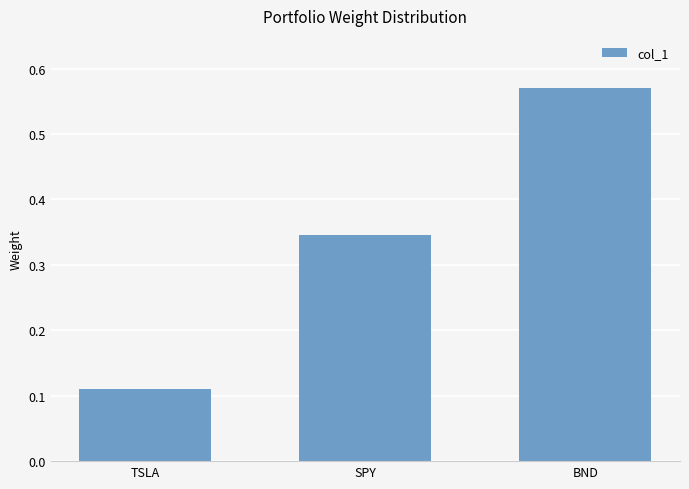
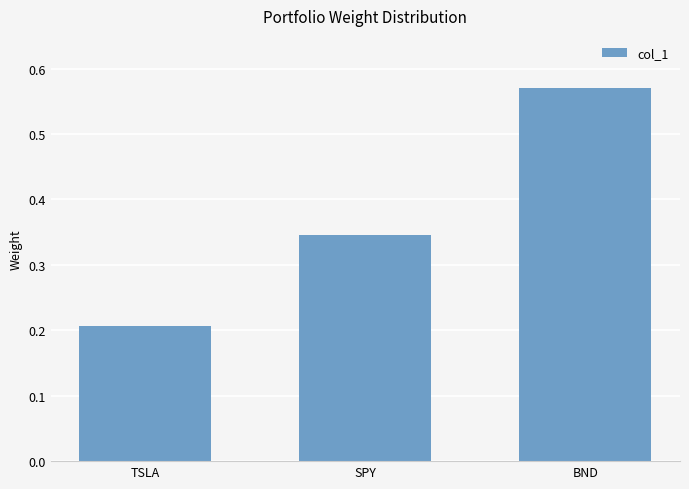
  {
-   "TSLA": 0.11,
+   "TSLA": 0.21,
    "SPY": 0.35,
    "BND": 0.57
  }
